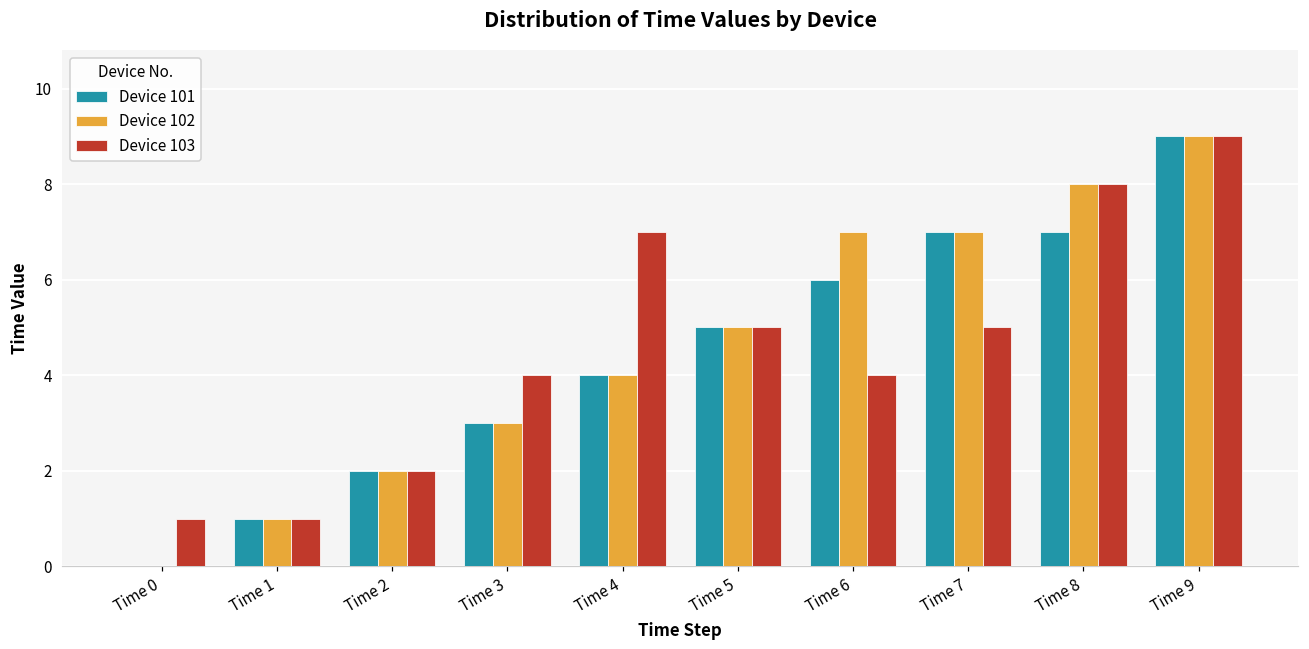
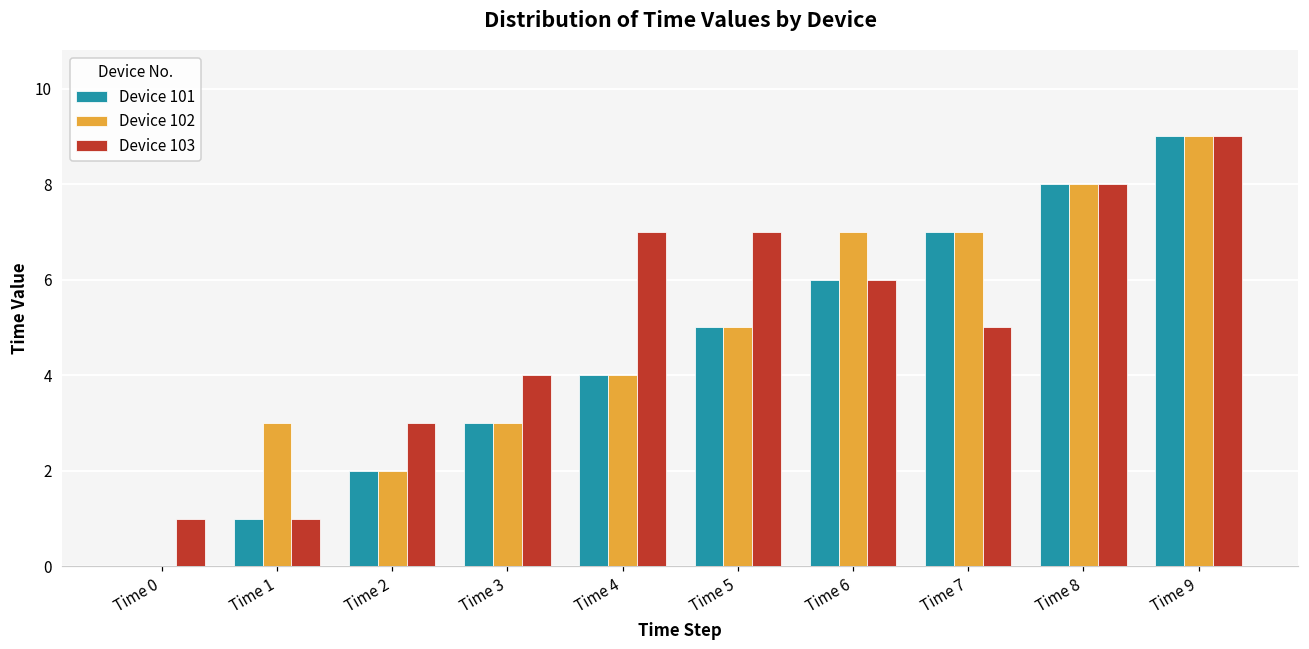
  {
    "Device 101": {
      "Time 0": 0,
      "Time 1": 1,
      "Time 2": 2,
      "Time 3": 3,
      "Time 4": 4,
      "Time 5": 5,
      "Time 6": 6,
      "Time 7": 7,
-     "Time 8": 7,
+     "Time 8": 8,
      "Time 9": 9
    },
    "Device 102": {
      "Time 0": 0,
-     "Time 1": 1,
+     "Time 1": 3,
      "Time 2": 2,
      "Time 3": 3,
      "Time 4": 4,
      "Time 5": 5,
      "Time 6": 7,
      "Time 7": 7,
      "Time 8": 8,
      "Time 9": 9
    },
    "Device 103": {
      "Time 0": 1,
      "Time 1": 1,
-     "Time 2": 2,
+     "Time 2": 3,
      "Time 3": 4,
      "Time 4": 7,
-     "Time 5": 5,
-     "Time 6": 4,
+     "Time 5": 7,
+     "Time 6": 6,
      "Time 7": 5,
      "Time 8": 8,
      "Time 9": 9
    }
  }
